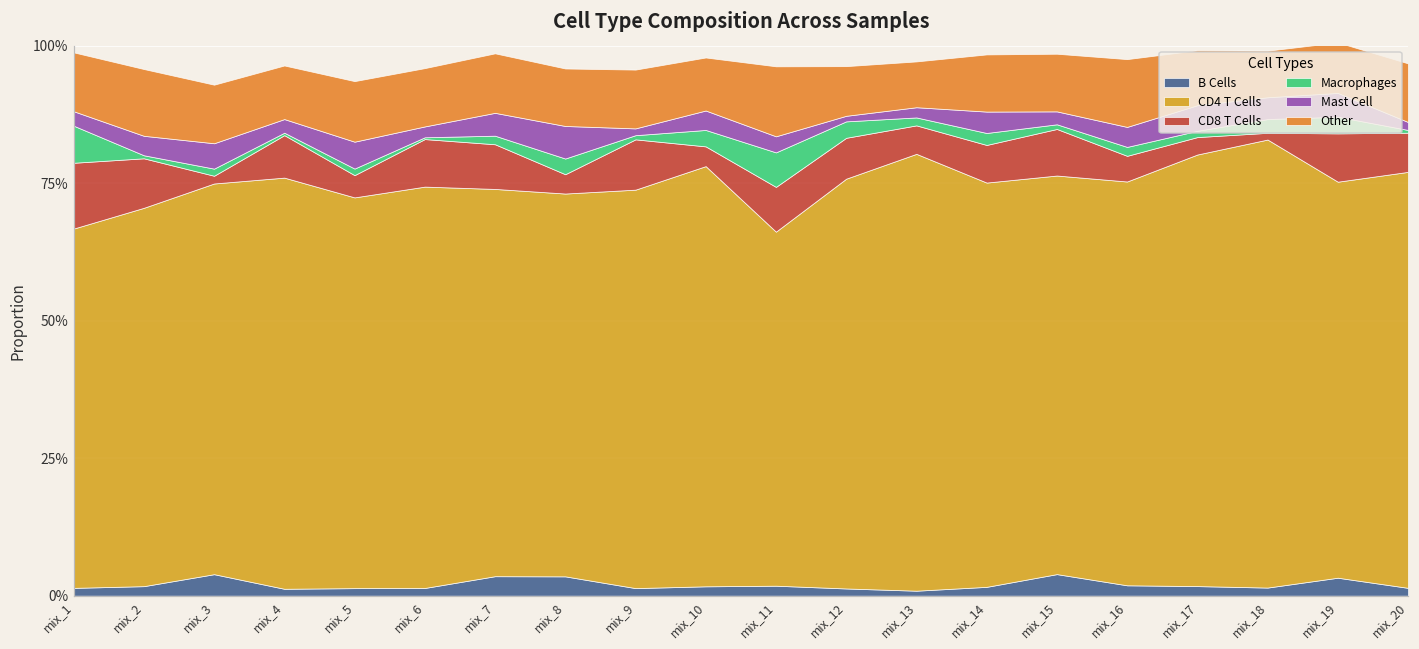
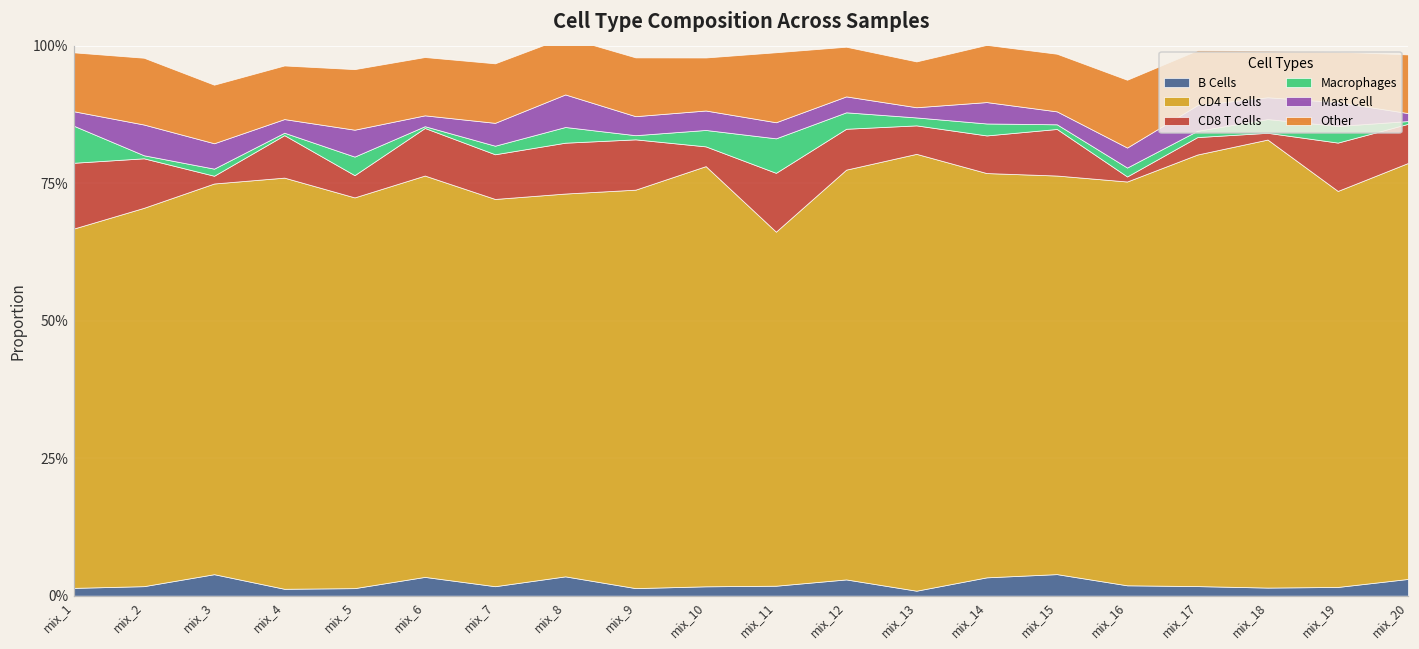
  {
    "B Cells": {
      "mix_1": "1%",
      "mix_2": "2%",
      "mix_3": "4%",
      "mix_4": "1%",
      "mix_5": "1%",
-     "mix_6": "1%",
-     "mix_7": "4%",
+     "mix_6": "3%",
+     "mix_7": "2%",
      "mix_8": "4%",
      "mix_9": "1%",
      "mix_10": "2%",
      "mix_11": "2%",
-     "mix_12": "1%",
+     "mix_12": "3%",
      "mix_13": "1%",
-     "mix_14": "2%",
+     "mix_14": "3%",
      "mix_15": "4%",
      "mix_16": "2%",
      "mix_17": "2%",
      "mix_18": "1%",
-     "mix_19": "3%",
-     "mix_20": "1%"
+     "mix_19": "2%",
+     "mix_20": "3%"
    },
    "CD8 T Cells": {
      "mix_1": "12%",
      "mix_2": "9%",
      "mix_3": "1%",
      "mix_5": "4%",
      "mix_7": "8%",
-     "mix_8": "4%",
+     "mix_8": "9%",
      "mix_9": "9%",
      "mix_10": "4%",
-     "mix_11": "8%",
+     "mix_11": "11%",
      "mix_12": "7%",
      "mix_13": "5%",
      "mix_14": "7%",
      "mix_15": "8%",
-     "mix_16": "5%",
+     "mix_16": "1%",
      "mix_17": "3%",
      "mix_18": "1%",
      "mix_19": "9%",
      "mix_20": "7%"
    },
    "Macrophages": {
      "mix_1": "7%",
      "mix_2": "1%",
      "mix_3": "1%",
-     "mix_5": "1%",
+     "mix_5": "3%",
      "mix_7": "2%",
      "mix_8": "3%",
      "mix_9": "1%",
      "mix_10": "3%",
      "mix_11": "6%",
      "mix_12": "3%",
      "mix_13": "1%",
      "mix_14": "2%",
      "mix_15": "1%",
      "mix_16": "2%",
      "mix_17": "1%",
      "mix_20": "1%"
    },
    "Mast Cell": {
      "mix_1": "3%",
-     "mix_2": "4%",
+     "mix_2": "6%",
      "mix_3": "5%",
      "mix_4": "2%",
      "mix_5": "5%",
      "mix_6": "2%",
      "mix_7": "4%",
      "mix_8": "6%",
-     "mix_9": "1%",
+     "mix_9": "3%",
      "mix_10": "4%",
      "mix_11": "3%",
-     "mix_12": "1%",
+     "mix_12": "3%",
      "mix_13": "2%",
      "mix_14": "4%",
      "mix_15": "2%",
      "mix_16": "4%",
      "mix_20": "1%"
    }
  }
